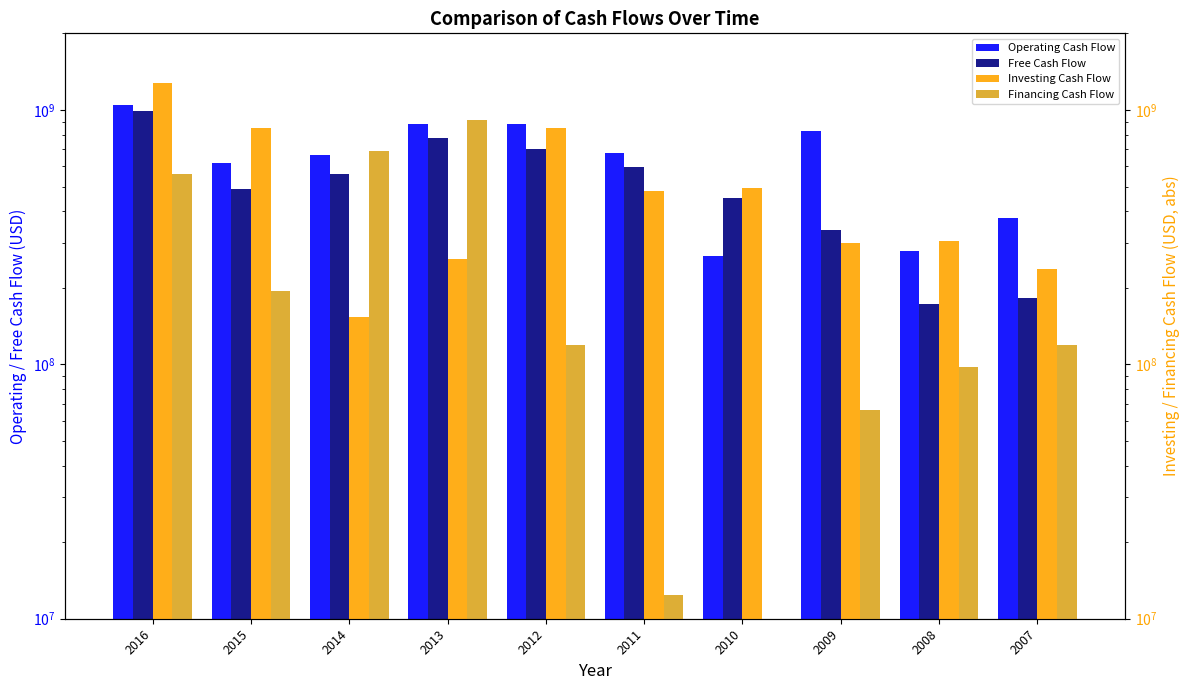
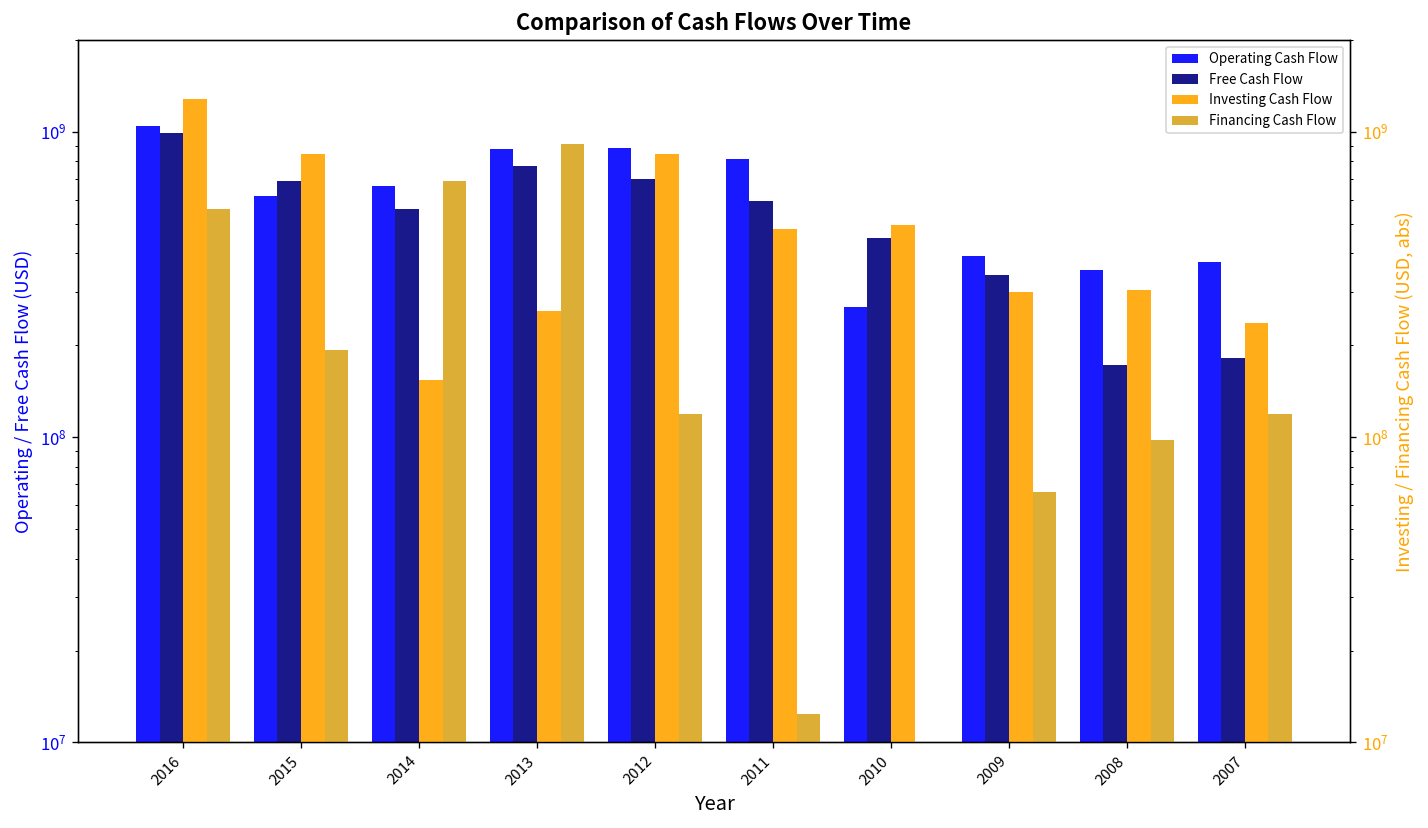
  {
    "Operating Cash Flow": {
      "2016": 1040000000,
      "2015": 620000000,
      "2014": 670000000,
      "2013": 880000000,
      "2012": 880000000,
-     "2011": 680000000,
+     "2011": 820000000,
      "2010": 270000000,
-     "2009": 830000000,
-     "2008": 280000000,
+     "2009": 390000000,
+     "2008": 350000000,
      "2007": 380000000
    },
    "Free Cash Flow": {
      "2016": 990000000,
-     "2015": 490000000,
+     "2015": 690000000,
      "2014": 560000000,
      "2013": 780000000,
      "2012": 700000000,
      "2011": 590000000,
      "2010": 450000000,
      "2009": 340000000,
      "2008": 170000000,
      "2007": 180000000
    }
  }
